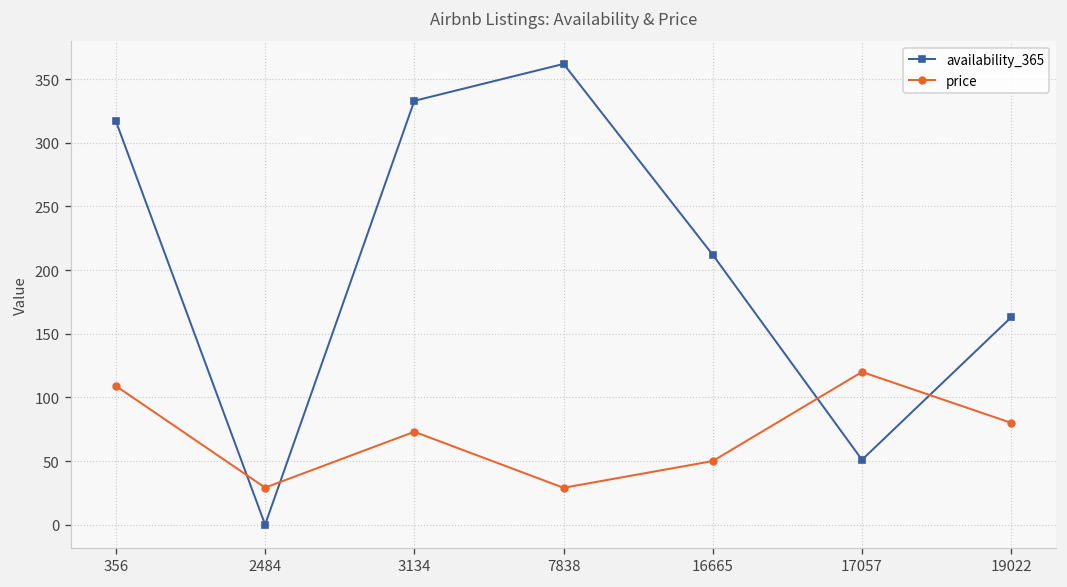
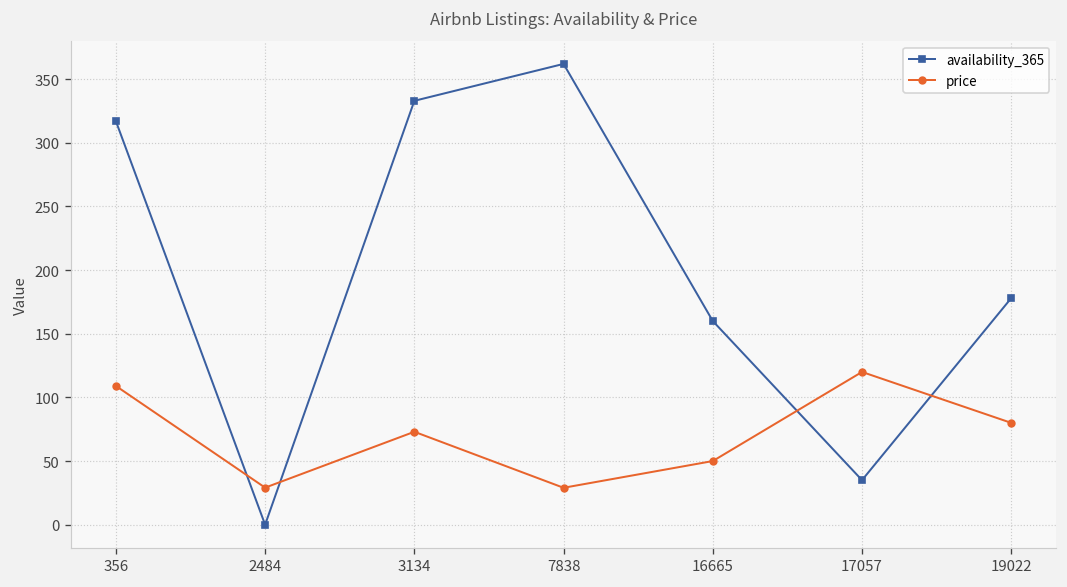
  {
    "availability_365": {
      "356": 317,
      "2484": 0,
      "3134": 333,
      "7838": 362,
-     "16665": 212,
-     "17057": 51,
-     "19022": 163
+     "16665": 160,
+     "17057": 35,
+     "19022": 178
    },
    "price": {
      "356": 109,
      "2484": 29,
      "3134": 73,
      "7838": 29,
      "16665": 50,
      "17057": 120,
      "19022": 80
    }
  }
